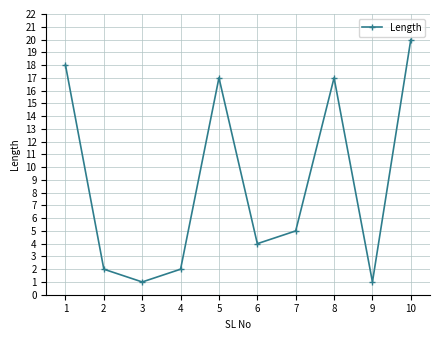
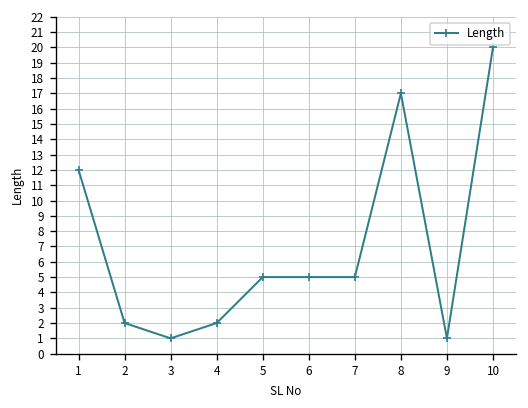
  {
-   "1": 18,
+   "1": 12,
    "2": 2,
    "3": 1,
    "4": 2,
-   "5": 17,
-   "6": 4,
+   "5": 5,
+   "6": 5,
    "7": 5,
    "8": 17,
    "9": 1,
    "10": 20
  }
